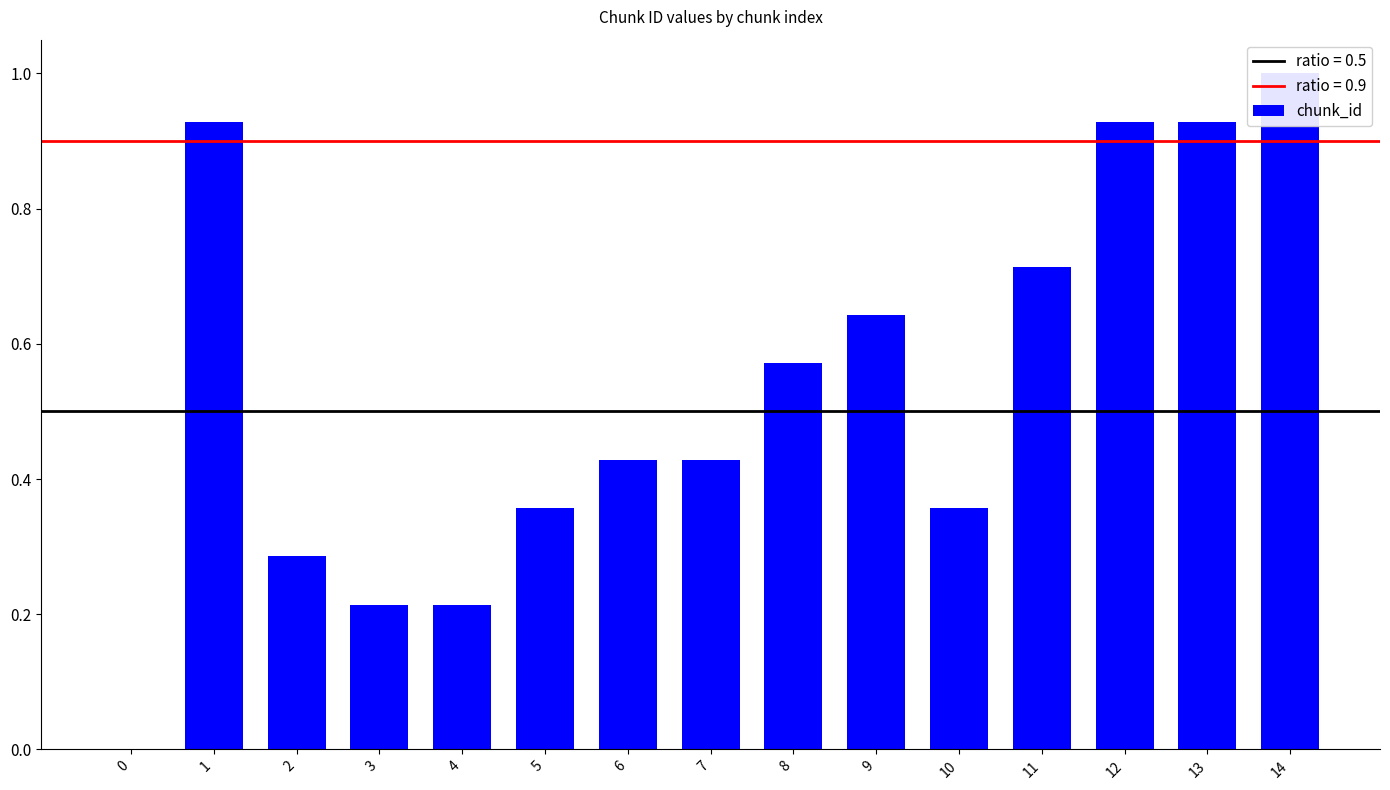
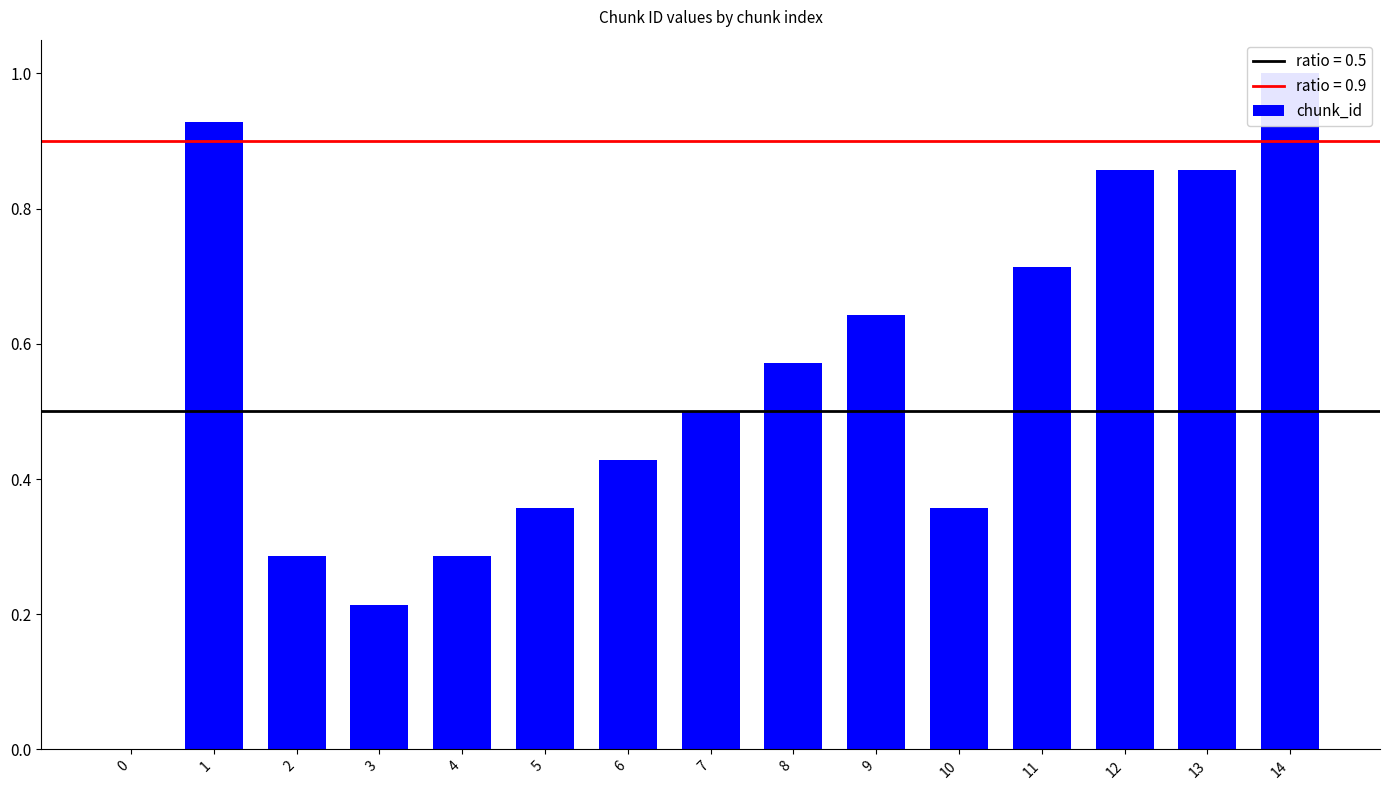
  {
    "0": 0.00,
    "1": 0.93,
    "2": 0.29,
    "3": 0.21,
-   "4": 0.21,
+   "4": 0.29,
    "5": 0.36,
    "6": 0.43,
-   "7": 0.43,
+   "7": 0.50,
    "8": 0.57,
    "9": 0.64,
    "10": 0.36,
    "11": 0.71,
-   "12": 0.93,
-   "13": 0.93
+   "12": 0.86,
+   "13": 0.86
  }
